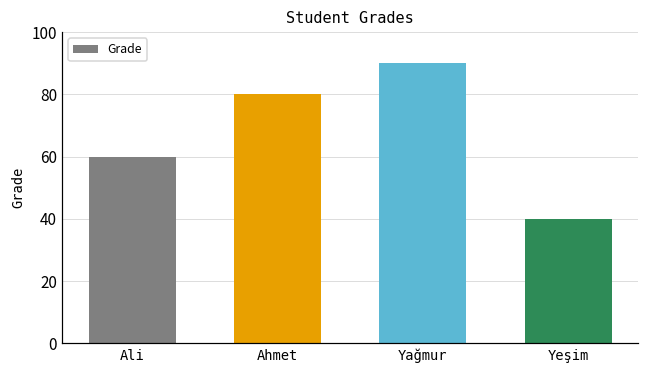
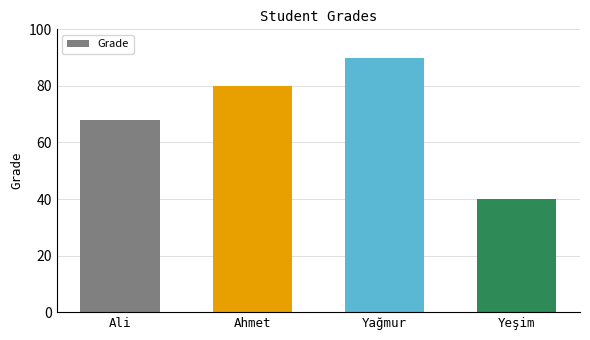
  {
-   "Ali": 60,
+   "Ali": 68,
    "Ahmet": 80,
    "Yağmur": 90,
    "Yeşim": 40
  }
